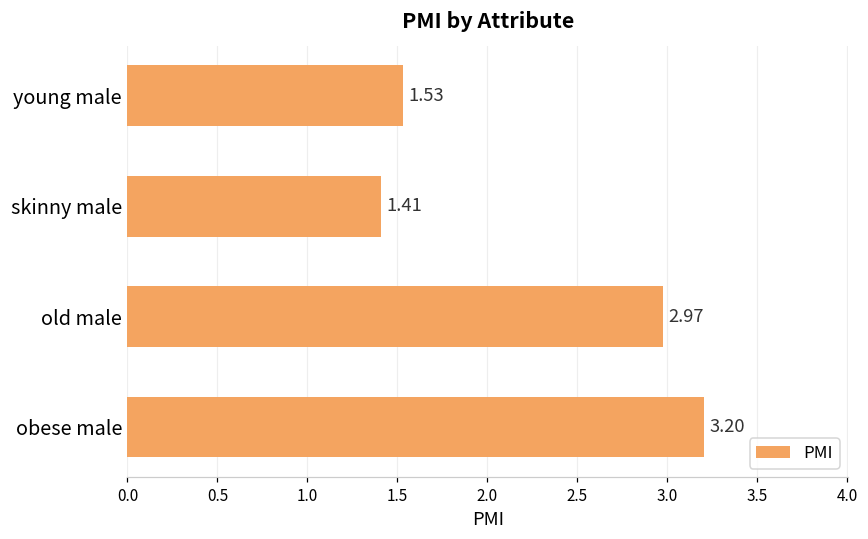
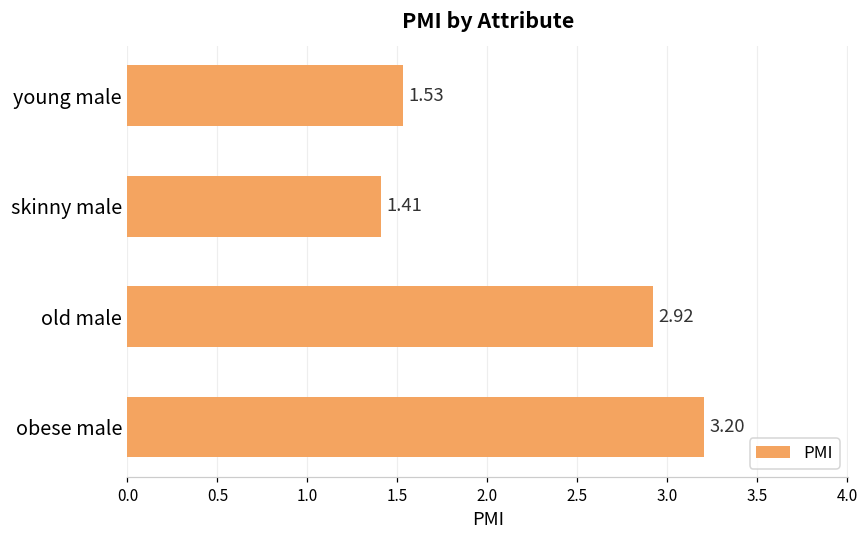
  {
    "young male": 1.53,
    "skinny male": 1.41,
-   "old male": 2.97,
+   "old male": 2.92,
    "obese male": 3.20
  }
